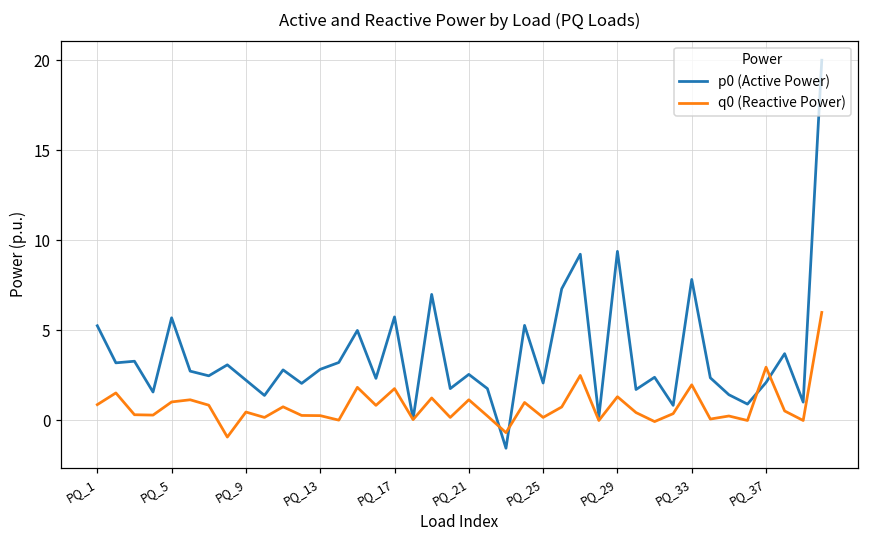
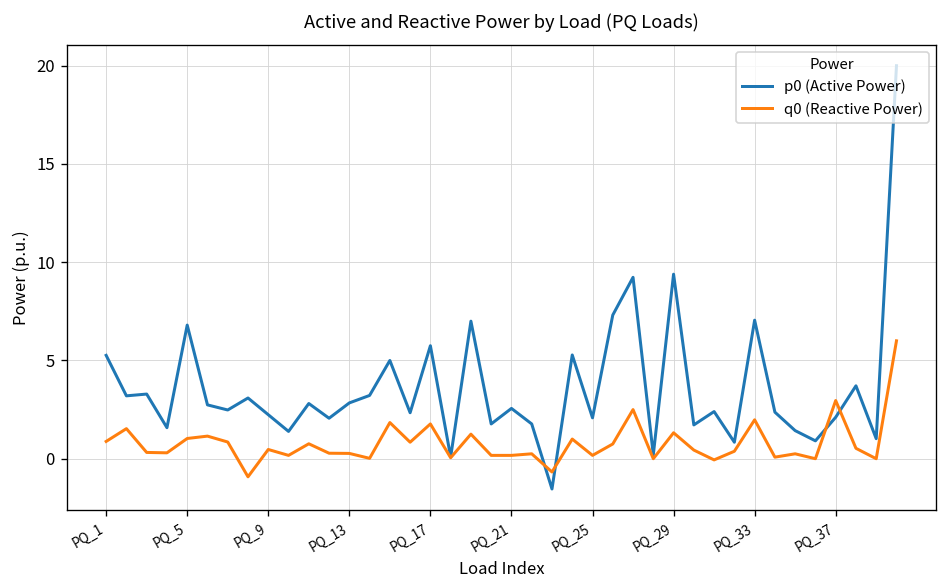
  {
    "p0 (Active Power)": {
      "PQ_1": 5.3,
-     "PQ_5": 5.7,
+     "PQ_5": 6.8,
      "PQ_9": 2.2,
      "PQ_13": 2.8,
      "PQ_17": 5.8,
      "PQ_21": 2.6,
      "PQ_25": 2.1,
      "PQ_29": 9.4,
-     "PQ_33": 7.8,
+     "PQ_33": 7.1,
      "PQ_37": 2.1
    },
    "q0 (Reactive Power)": {
      "PQ_1": 0.9,
      "PQ_5": 1.0,
      "PQ_9": 0.5,
      "PQ_13": 0.3,
      "PQ_17": 1.8,
-     "PQ_21": 1.2,
+     "PQ_21": 0.2,
      "PQ_25": 0.2,
      "PQ_29": 1.3,
      "PQ_33": 2.0,
      "PQ_37": 3.0
    }
  }
